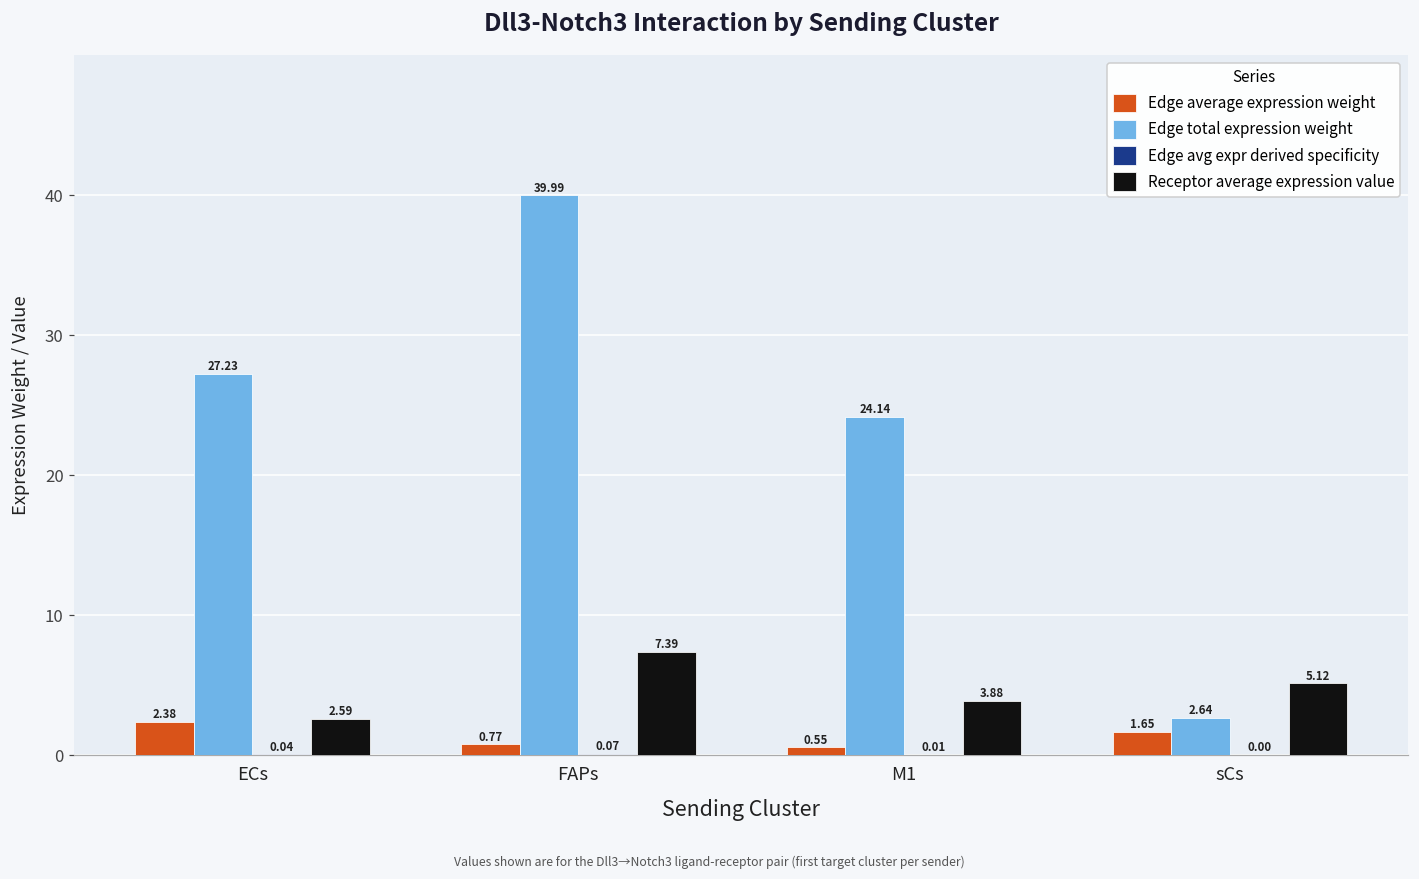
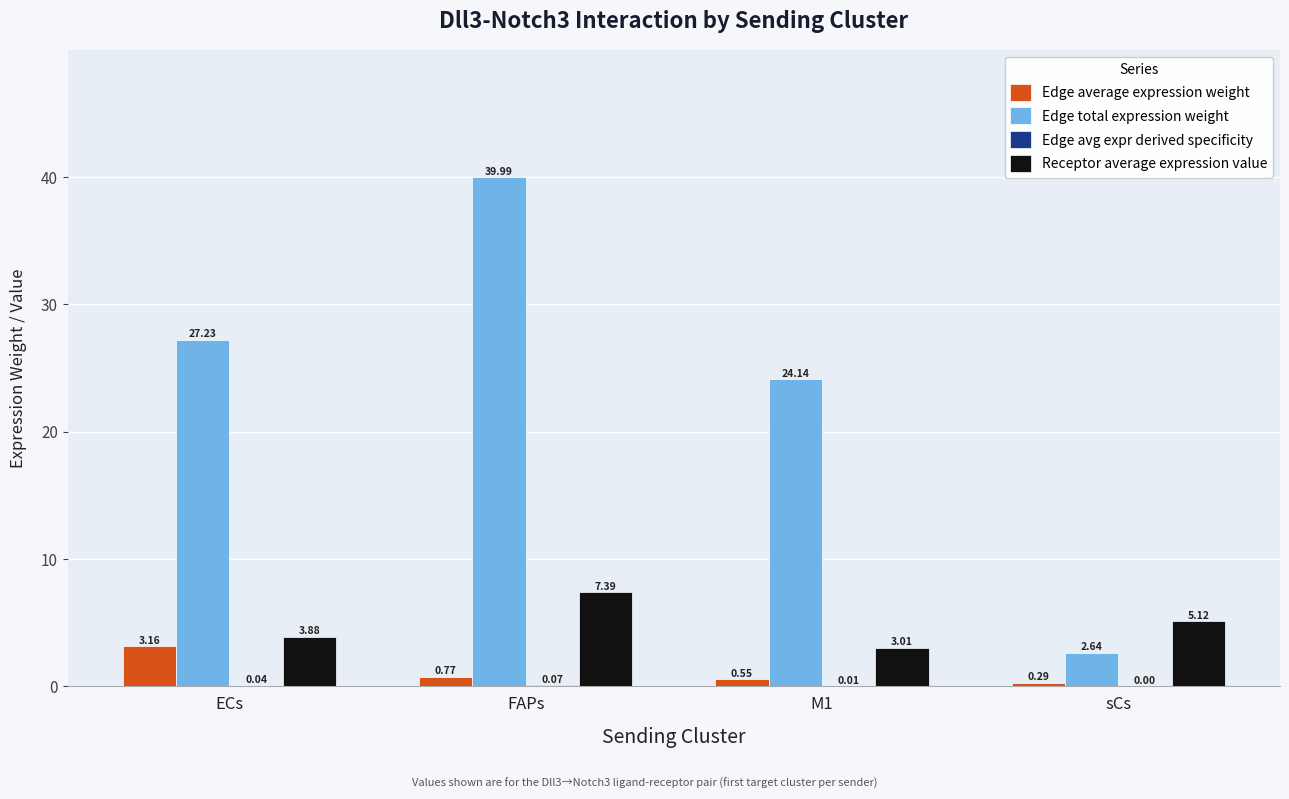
  {
    "Edge average expression weight": {
-     "ECs": 2.38,
+     "ECs": 3.16,
      "FAPs": 0.77,
      "M1": 0.55,
-     "sCs": 1.65
+     "sCs": 0.29
    },
    "Edge total expression weight": {
      "ECs": 27.23,
      "FAPs": 39.99,
      "M1": 24.14,
      "sCs": 2.64
    },
    "Edge avg expr derived specificity": {
      "ECs": 0.04,
      "FAPs": 0.07,
      "M1": 0.01,
      "sCs": 0.00
    },
    "Receptor average expression value": {
-     "ECs": 2.59,
+     "ECs": 3.88,
      "FAPs": 7.39,
-     "M1": 3.88,
+     "M1": 3.01,
      "sCs": 5.12
    }
  }
